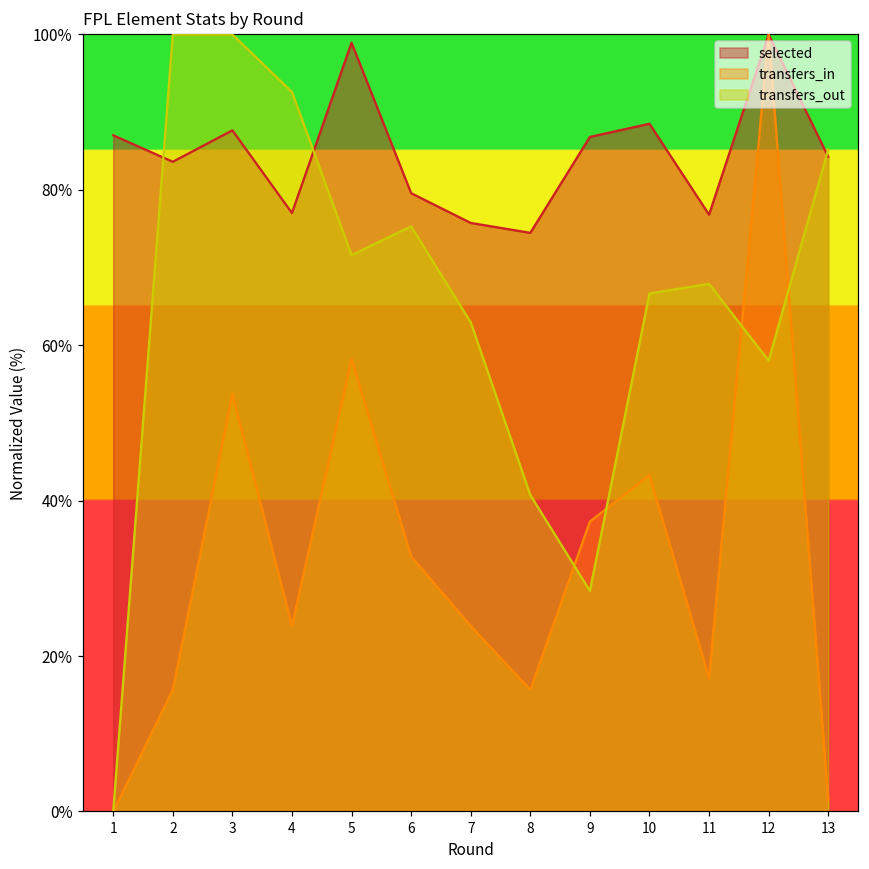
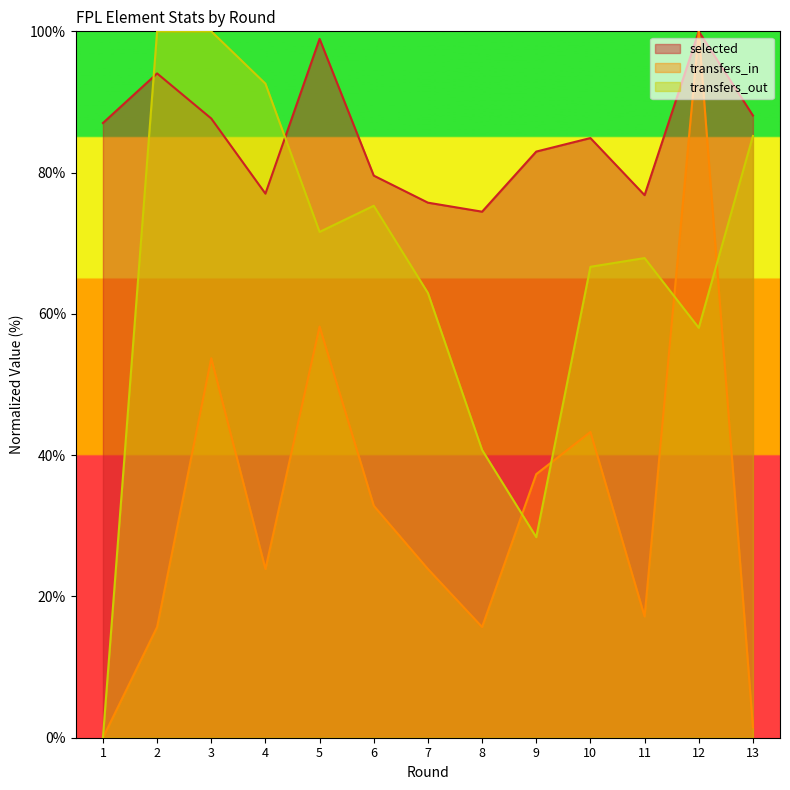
  {
    "selected": {
      "1": "87%",
-     "2": "84%",
+     "2": "94%",
      "3": "88%",
      "4": "77%",
      "5": "99%",
      "6": "80%",
      "7": "76%",
      "8": "74%",
-     "9": "87%",
-     "10": "89%",
+     "9": "83%",
+     "10": "85%",
      "11": "77%",
-     "13": "84%"
+     "13": "88%"
    }
  }
